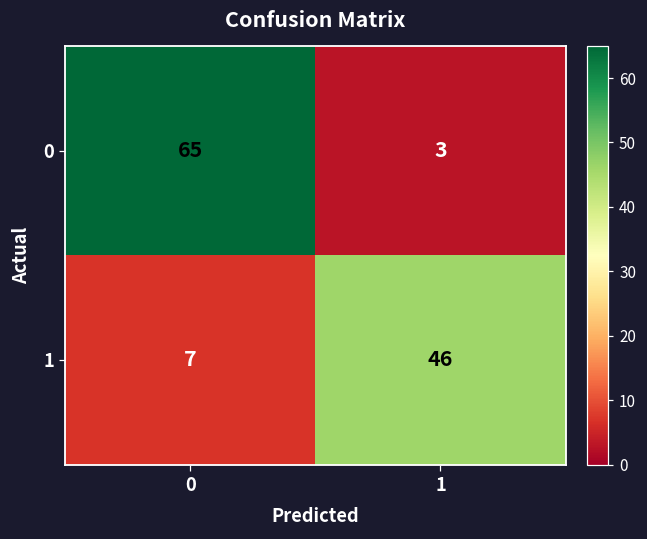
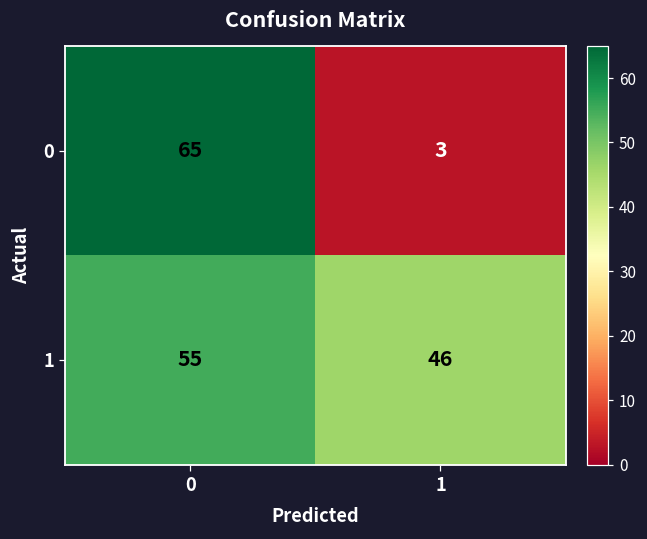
  {
    "0": {
      "0": 65,
      "1": 3
    },
    "1": {
-     "0": 7,
+     "0": 55,
      "1": 46
    }
  }
